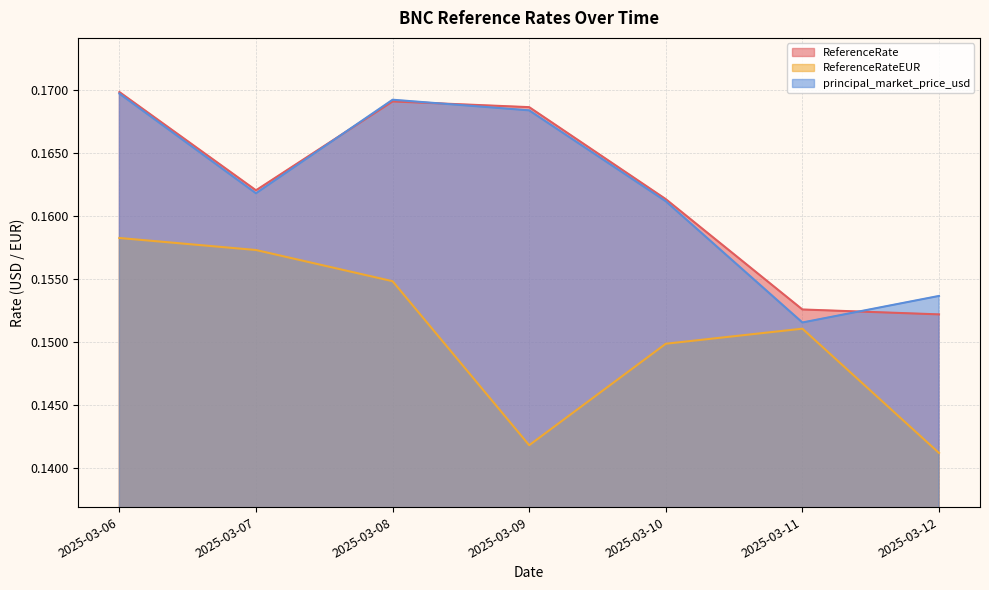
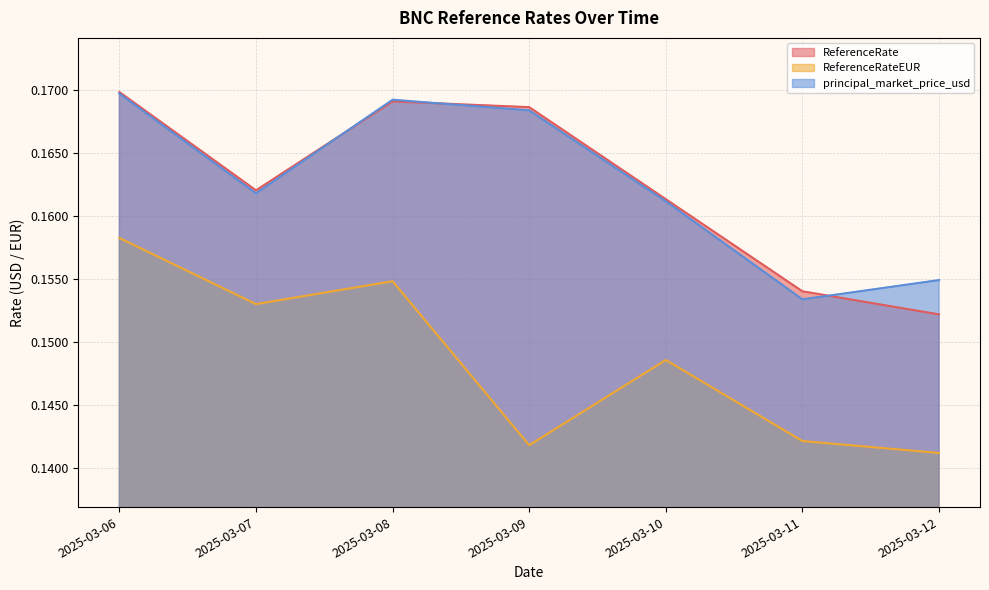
  {
    "ReferenceRate": {
      "2025-03-07": 0.1620,
      "2025-03-09": 0.1686,
-     "2025-03-11": 0.1526,
+     "2025-03-11": 0.1540,
      "2025-03-12": 0.1522
    },
    "ReferenceRateEUR": {
      "2025-03-06": 0.1583,
-     "2025-03-07": 0.1573,
+     "2025-03-07": 0.1530,
      "2025-03-08": 0.1548,
      "2025-03-09": 0.1418,
-     "2025-03-10": 0.1499,
-     "2025-03-11": 0.1511,
+     "2025-03-10": 0.1486,
+     "2025-03-11": 0.1422,
      "2025-03-12": 0.1412
    },
    "principal_market_price_usd": {
      "2025-03-07": 0.1618,
      "2025-03-09": 0.1684,
-     "2025-03-11": 0.1516,
-     "2025-03-12": 0.1537
+     "2025-03-11": 0.1534,
+     "2025-03-12": 0.1549
    }
  }
